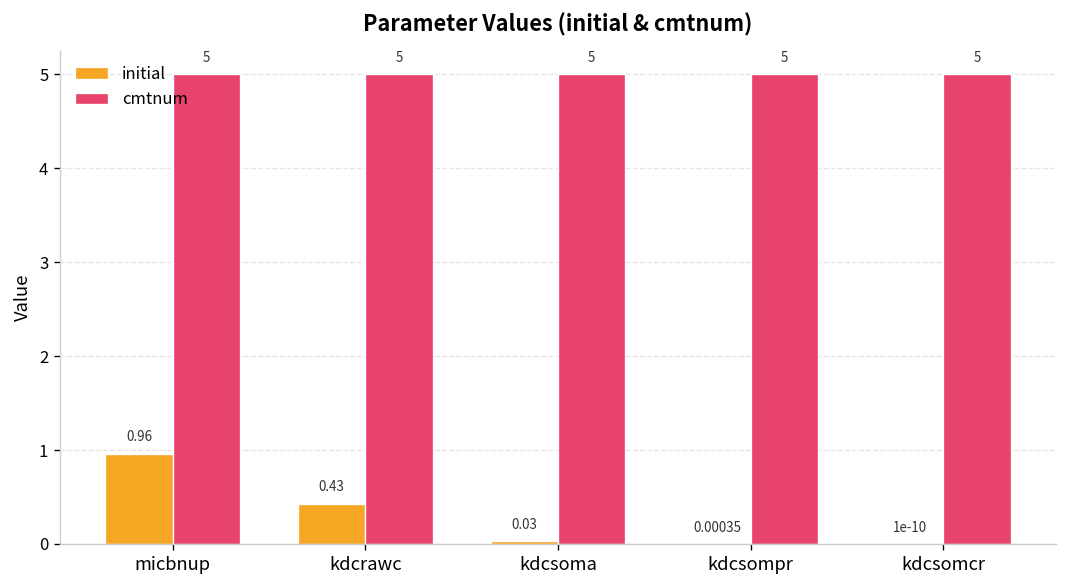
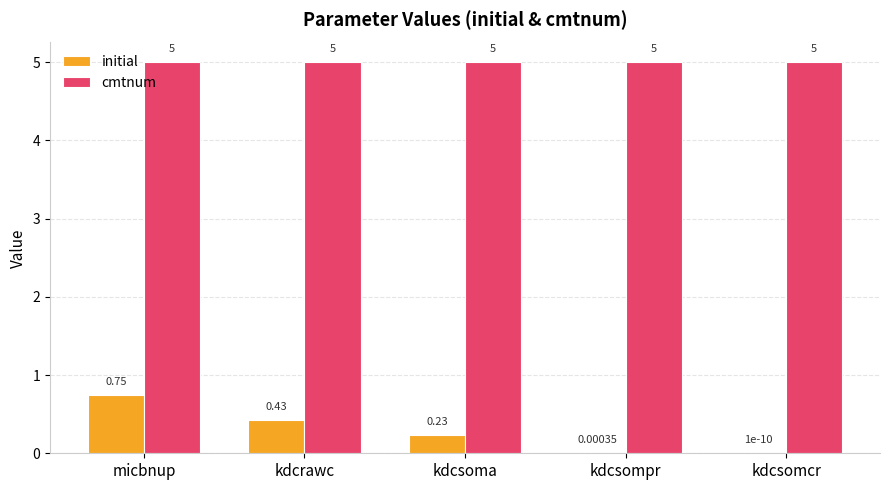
  {
    "initial": {
-     "micbnup": "0.96",
+     "micbnup": "0.75",
      "kdcrawc": "0.43",
-     "kdcsoma": "0.03",
+     "kdcsoma": "0.23",
      "kdcsompr": "0.00035",
      "kdcsomcr": "1e-10"
    },
    "cmtnum": {
      "micbnup": "5",
      "kdcrawc": "5",
      "kdcsoma": "5",
      "kdcsompr": "5",
      "kdcsomcr": "5"
    }
  }
